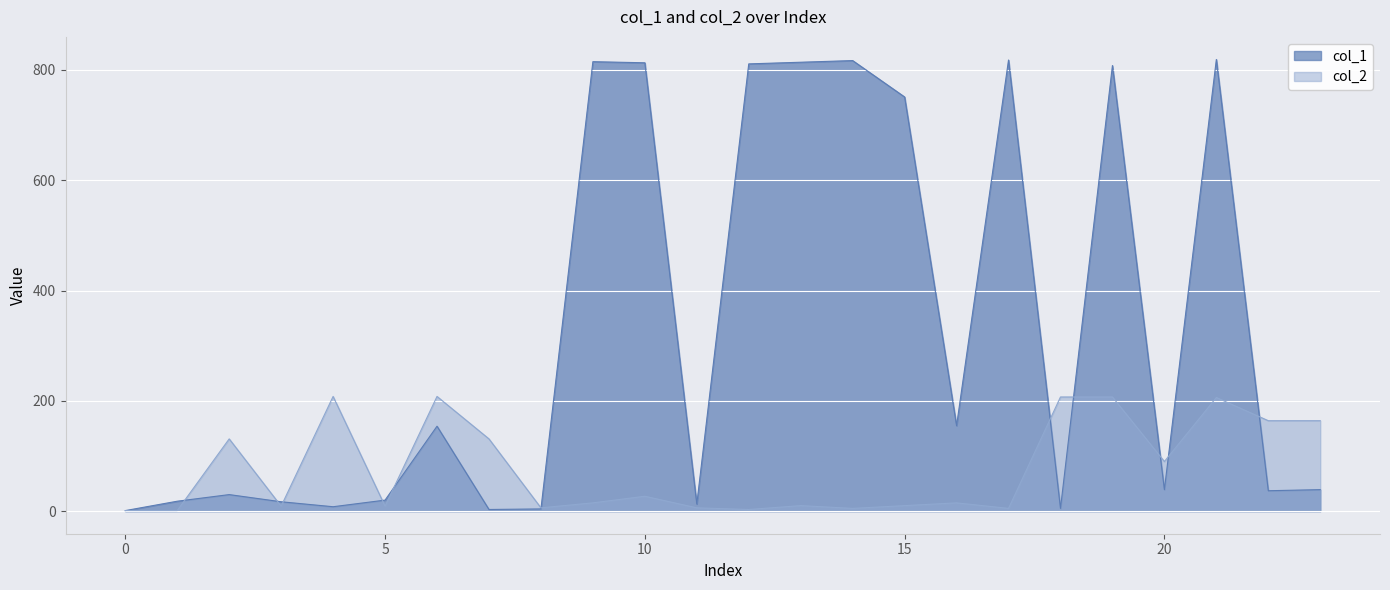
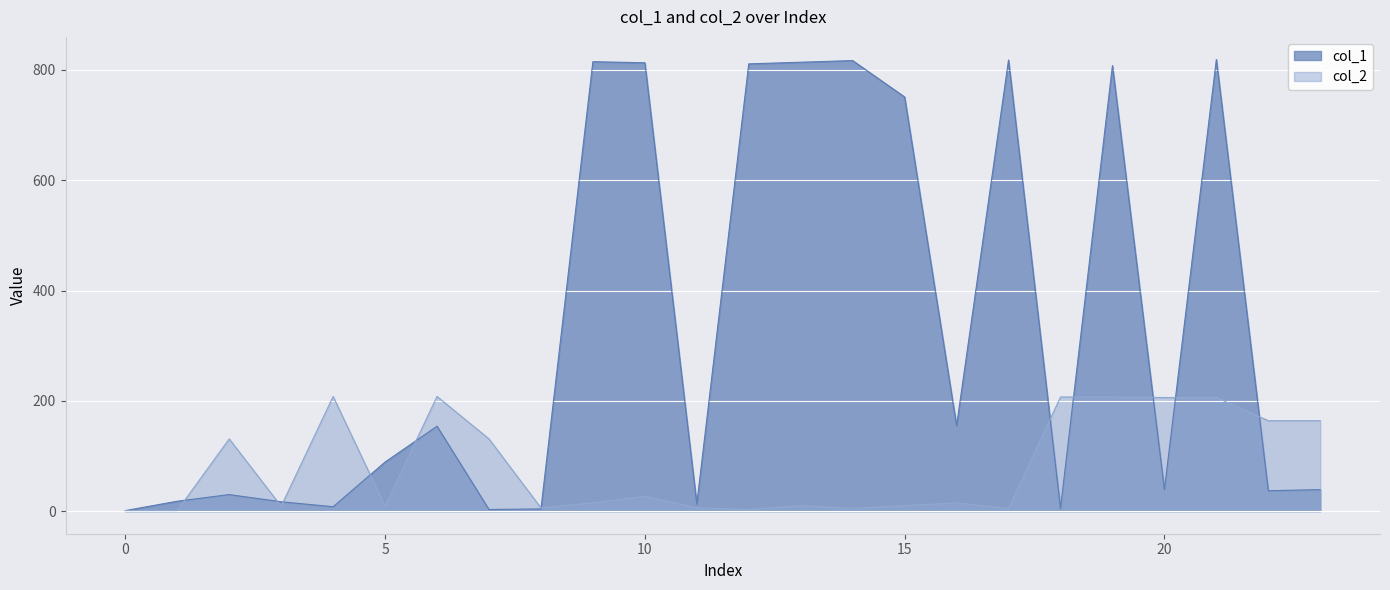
  {
    "col_1": {
-     "5": 20,
+     "5": 90,
      "10": 810,
      "15": 750,
      "20": 40
    },
    "col_2": {
      "5": 10,
      "10": 30,
      "15": 10,
-     "20": 90
+     "20": 210
    }
  }
